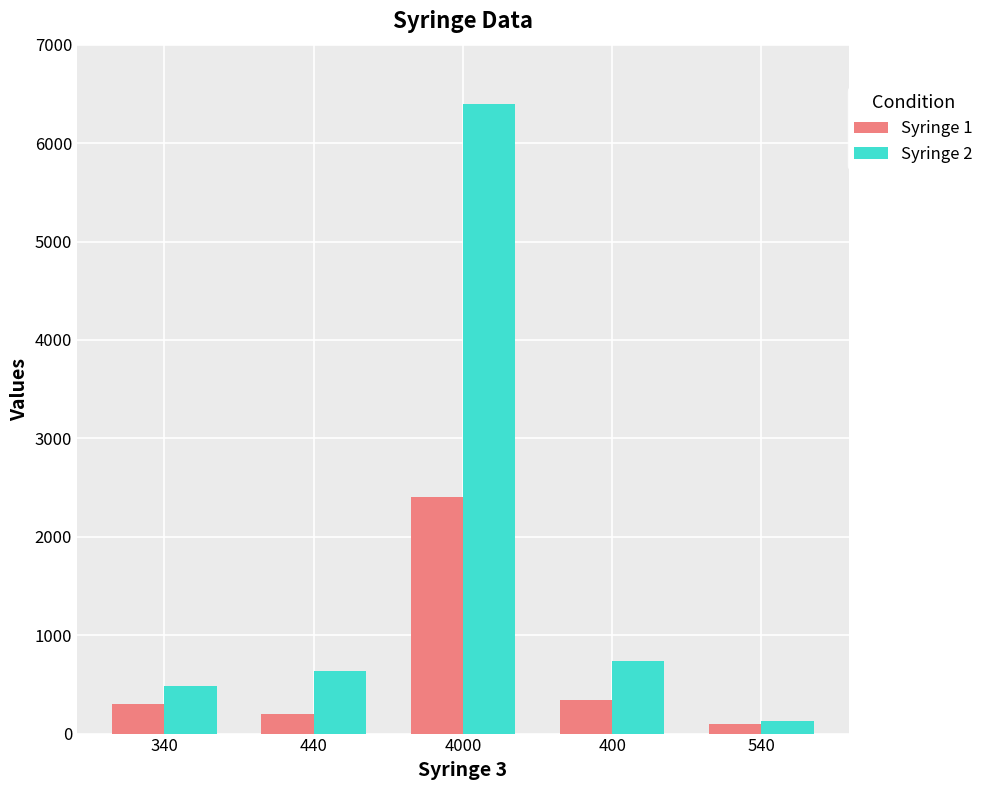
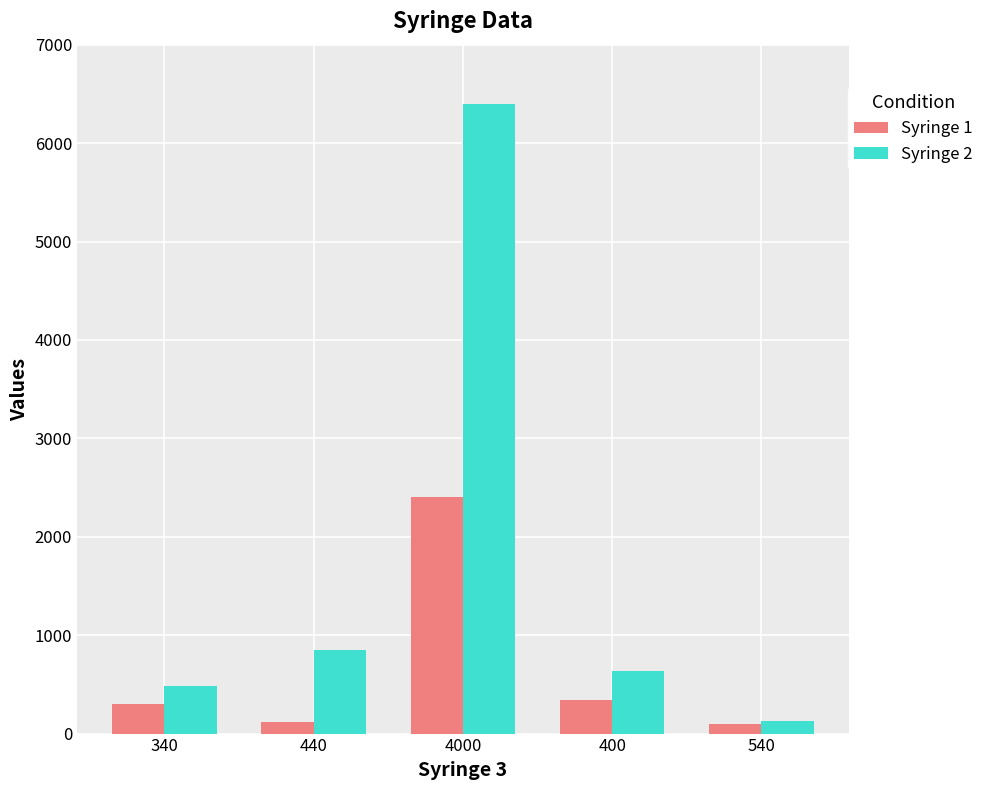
  {
    "Syringe 1": {
      "340": 300,
-     "440": 200,
+     "440": 100,
      "4000": 2400,
      "400": 300,
      "540": 100
    },
    "Syringe 2": {
      "340": 500,
-     "440": 600,
+     "440": 900,
      "4000": 6400,
-     "400": 700,
+     "400": 600,
      "540": 100
    }
  }
